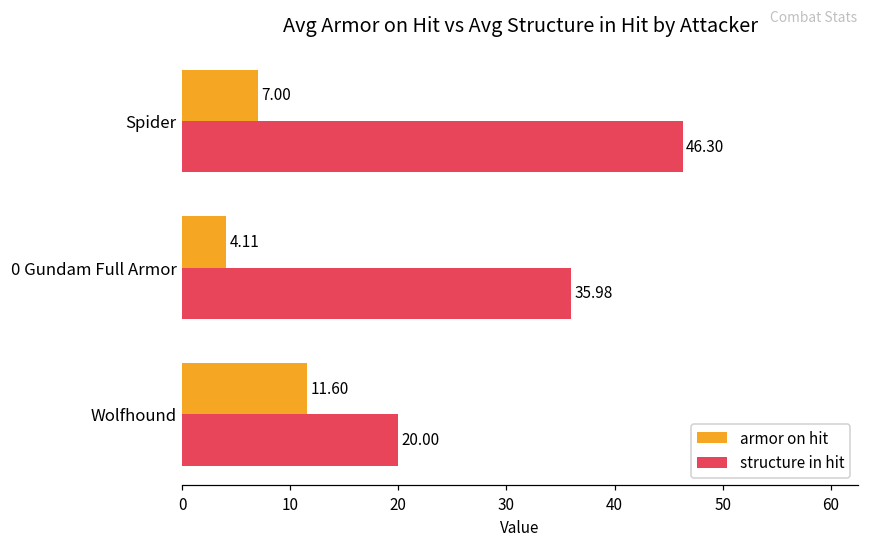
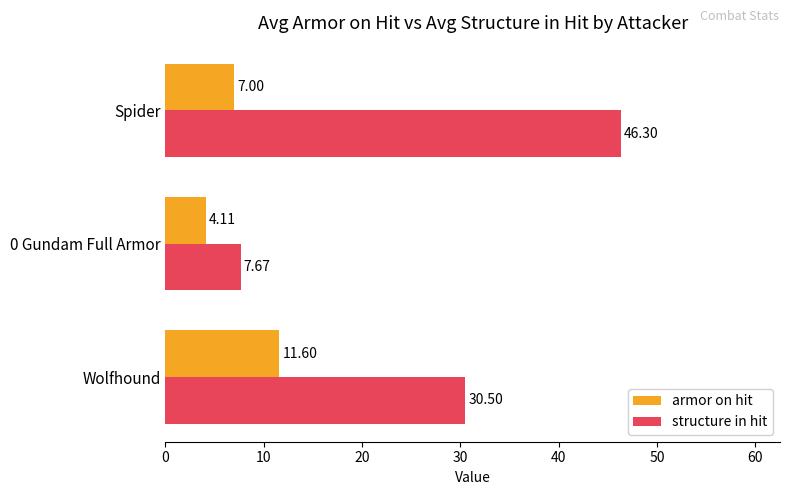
  {
    "armor on hit": {
      "Spider": 7.00,
      "0 Gundam Full Armor": 4.11,
      "Wolfhound": 11.60
    },
    "structure in hit": {
      "Spider": 46.30,
-     "0 Gundam Full Armor": 35.98,
-     "Wolfhound": 20.00
+     "0 Gundam Full Armor": 7.67,
+     "Wolfhound": 30.50
    }
  }
